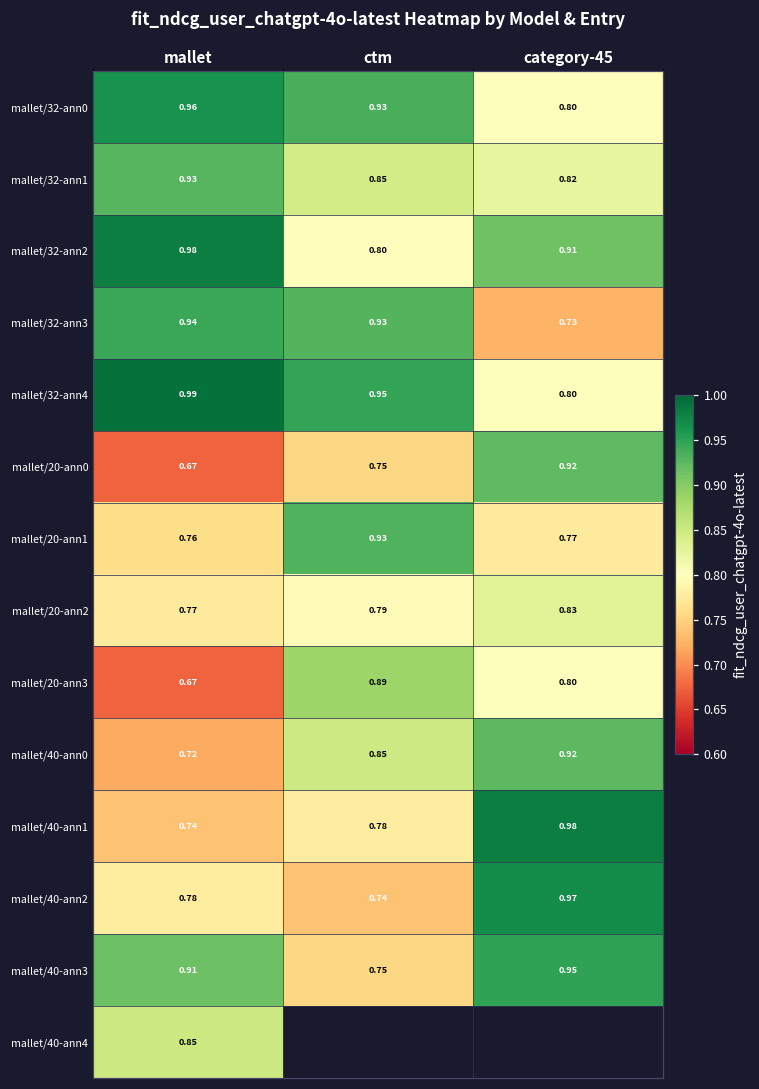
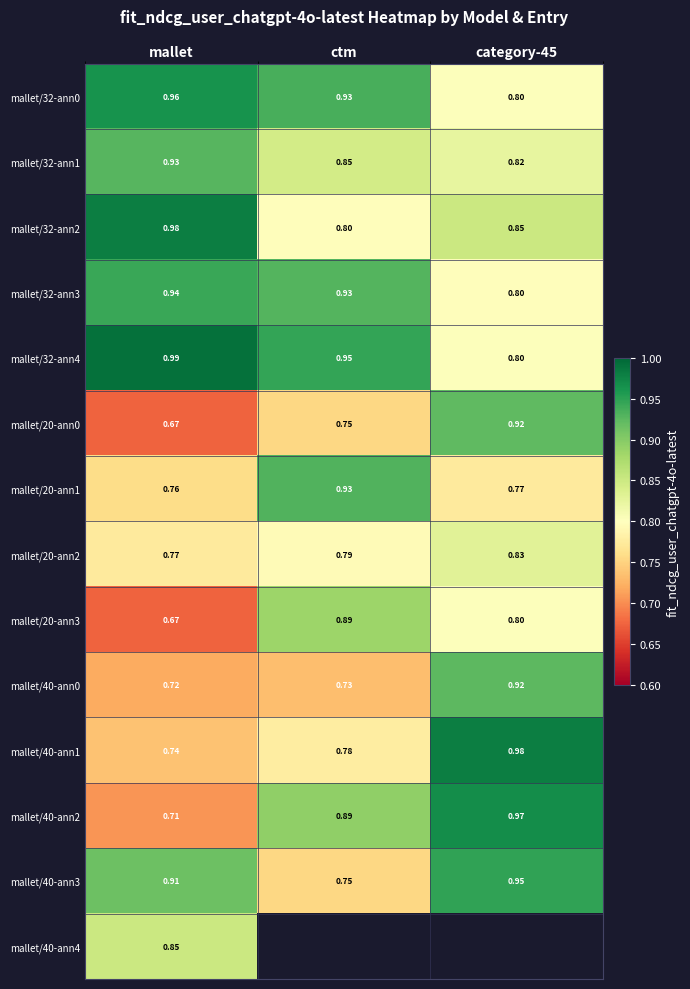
  {
    "mallet/32-ann0": {
      "mallet": 0.96,
      "ctm": 0.93,
      "category-45": 0.80
    },
    "mallet/32-ann1": {
      "mallet": 0.93,
      "ctm": 0.85,
      "category-45": 0.82
    },
    "mallet/32-ann2": {
      "mallet": 0.98,
      "ctm": 0.80,
-     "category-45": 0.91
+     "category-45": 0.85
    },
    "mallet/32-ann3": {
      "mallet": 0.94,
      "ctm": 0.93,
-     "category-45": 0.73
+     "category-45": 0.80
    },
    "mallet/32-ann4": {
      "mallet": 0.99,
      "ctm": 0.95,
      "category-45": 0.80
    },
    "mallet/20-ann0": {
      "mallet": 0.67,
      "ctm": 0.75,
      "category-45": 0.92
    },
    "mallet/20-ann1": {
      "mallet": 0.76,
      "ctm": 0.93,
      "category-45": 0.77
    },
    "mallet/20-ann2": {
      "mallet": 0.77,
      "ctm": 0.79,
      "category-45": 0.83
    },
    "mallet/20-ann3": {
      "mallet": 0.67,
      "ctm": 0.89,
      "category-45": 0.80
    },
    "mallet/40-ann0": {
      "mallet": 0.72,
-     "ctm": 0.85,
+     "ctm": 0.73,
      "category-45": 0.92
    },
    "mallet/40-ann1": {
      "mallet": 0.74,
      "ctm": 0.78,
      "category-45": 0.98
    },
    "mallet/40-ann2": {
-     "mallet": 0.78,
-     "ctm": 0.74,
+     "mallet": 0.71,
+     "ctm": 0.89,
      "category-45": 0.97
    },
    "mallet/40-ann3": {
      "mallet": 0.91,
      "ctm": 0.75,
      "category-45": 0.95
    },
    "mallet/40-ann4": {
      "mallet": 0.85
    }
  }
